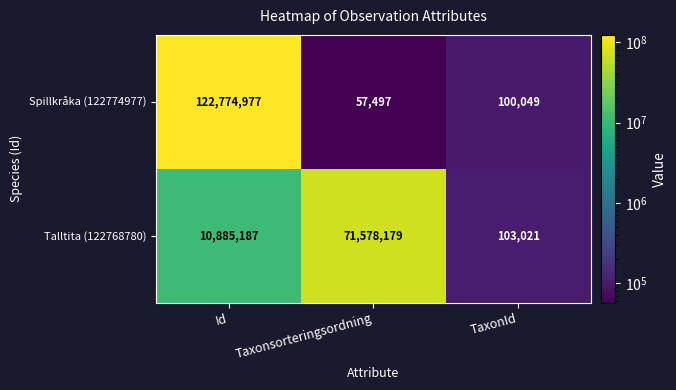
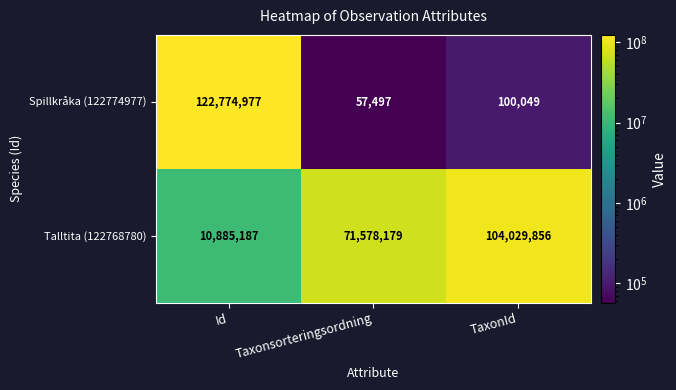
  {
    "Spillkråka (122774977)": {
      "Id": "122,774,977",
      "Taxonsorteringsordning": "57,497",
      "TaxonId": "100,049"
    },
    "Talltita (122768780)": {
      "Id": "10,885,187",
      "Taxonsorteringsordning": "71,578,179",
-     "TaxonId": "103,021"
+     "TaxonId": "104,029,856"
    }
  }
